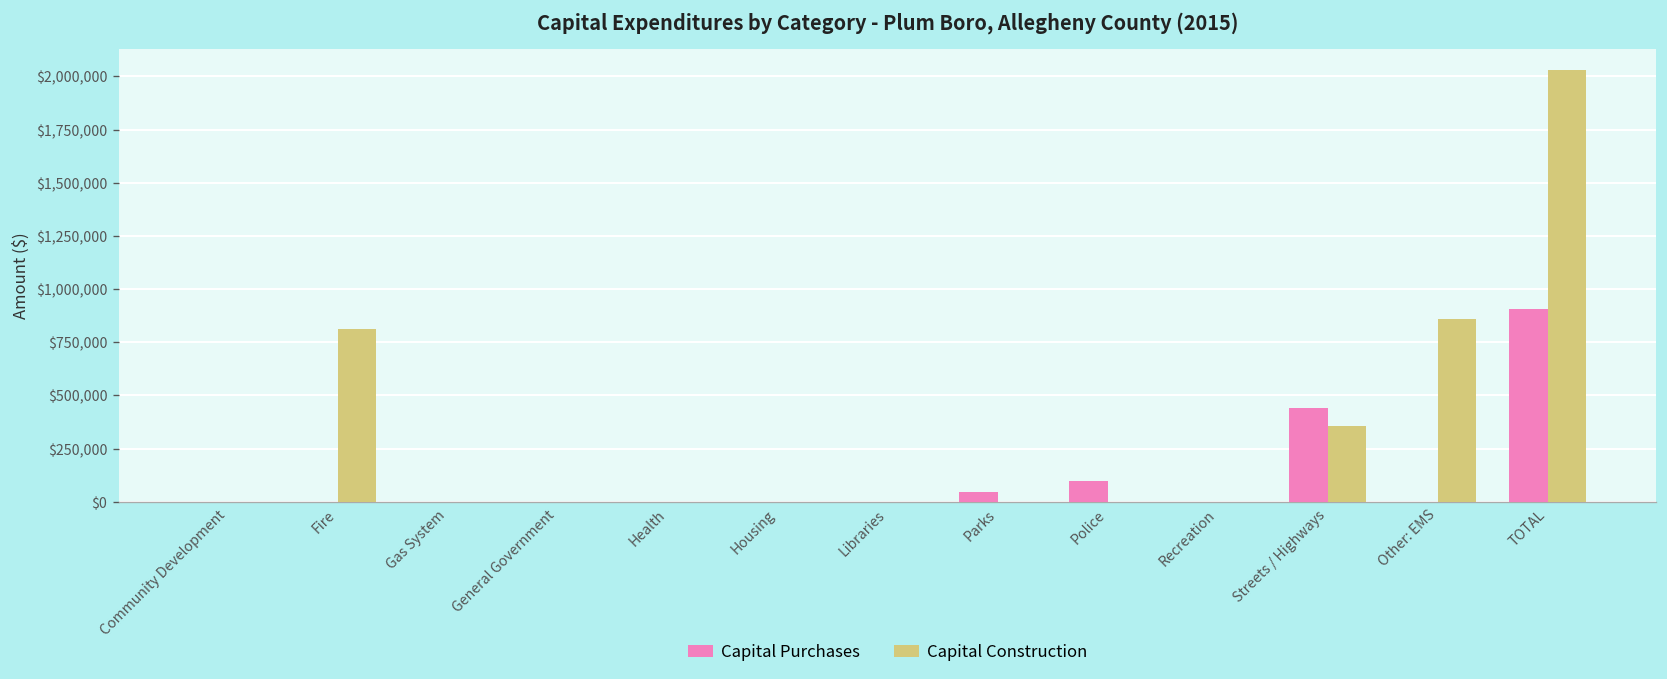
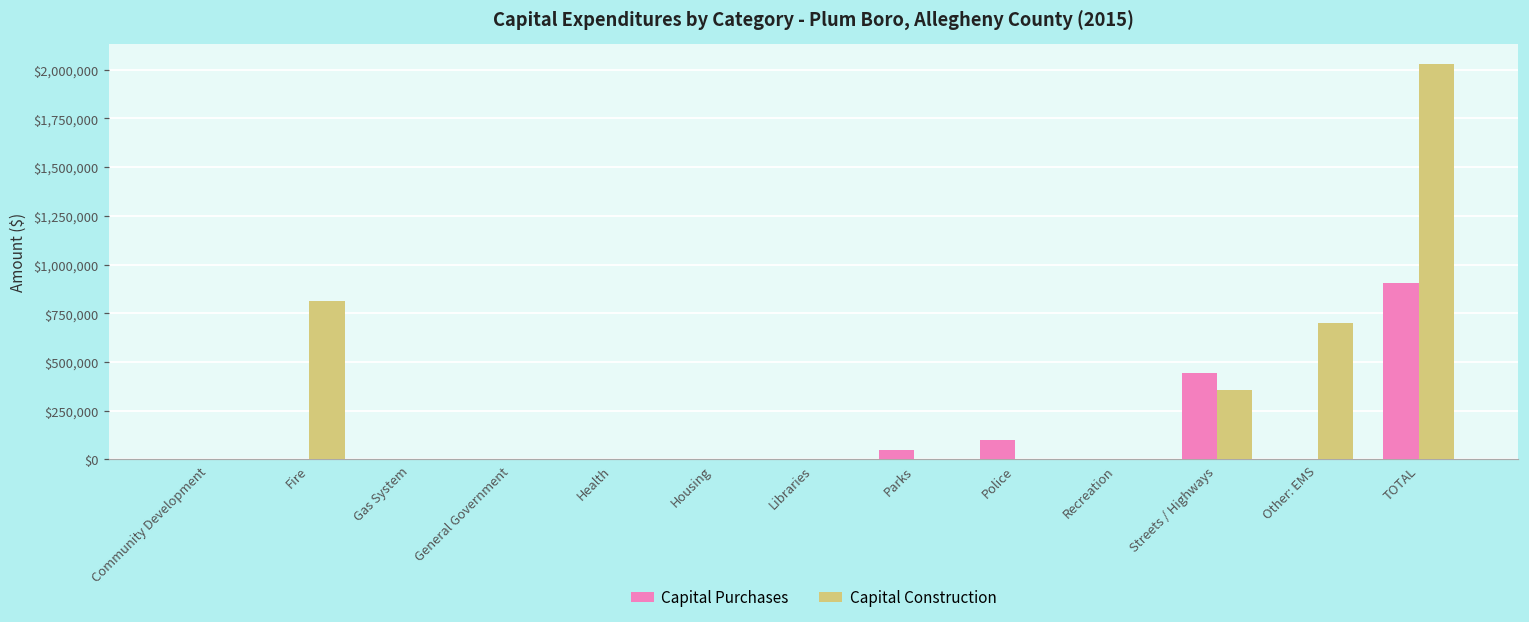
  {
    "Capital Purchases": {
      "Community Development": "$0",
      "Fire": "$0",
      "Gas System": "$0",
      "General Government": "$0",
      "Health": "$0",
      "Housing": "$0",
      "Libraries": "$0",
      "Parks": "$50,000",
      "Police": "$100,000",
      "Recreation": "$0",
      "Streets / Highways": "$440,000",
      "Other: EMS": "$0",
      "TOTAL": "$910,000"
    },
    "Capital Construction": {
      "Community Development": "$0",
      "Fire": "$810,000",
      "Gas System": "$0",
      "General Government": "$0",
      "Health": "$0",
      "Housing": "$0",
      "Libraries": "$0",
      "Parks": "$0",
      "Police": "$0",
      "Recreation": "$0",
      "Streets / Highways": "$350,000",
-     "Other: EMS": "$860,000",
+     "Other: EMS": "$700,000",
      "TOTAL": "$2,030,000"
    }
  }
